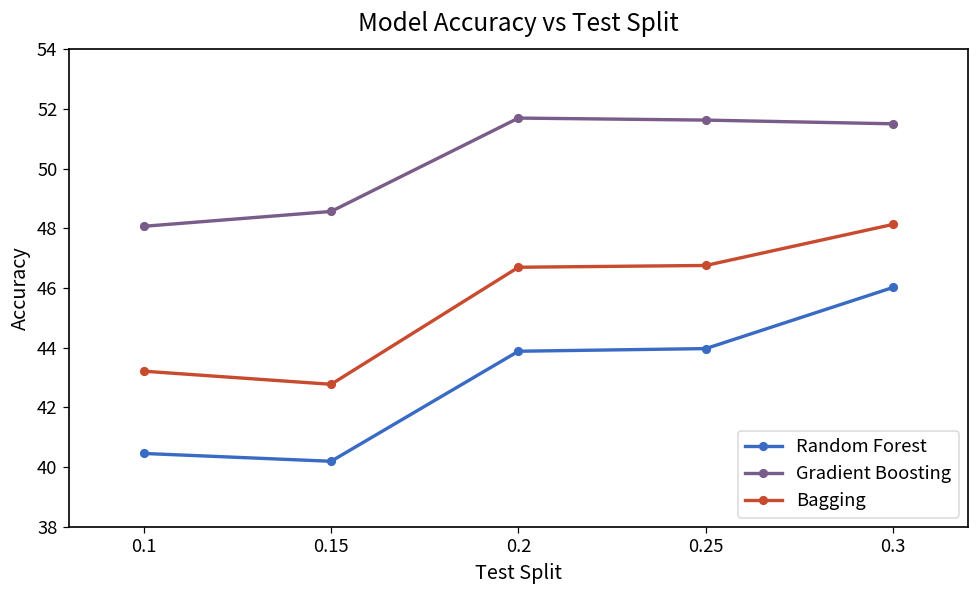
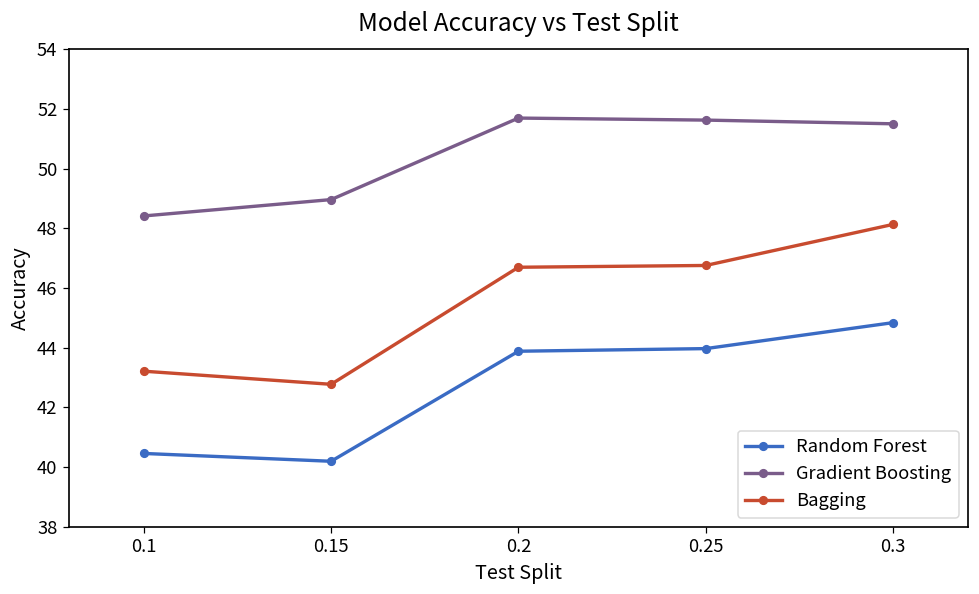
  {
    "Random Forest": {
      "0.1": 40.5,
      "0.15": 40.2,
      "0.2": 43.9,
      "0.25": 44.0,
-     "0.3": 46.0
+     "0.3": 44.8
    },
    "Gradient Boosting": {
-     "0.1": 48.1,
-     "0.15": 48.6,
+     "0.1": 48.4,
+     "0.15": 49.0,
      "0.2": 51.7,
      "0.25": 51.6,
      "0.3": 51.5
    },
    "Bagging": {
      "0.1": 43.2,
      "0.15": 42.8,
      "0.2": 46.7,
      "0.25": 46.8,
      "0.3": 48.1
    }
  }
